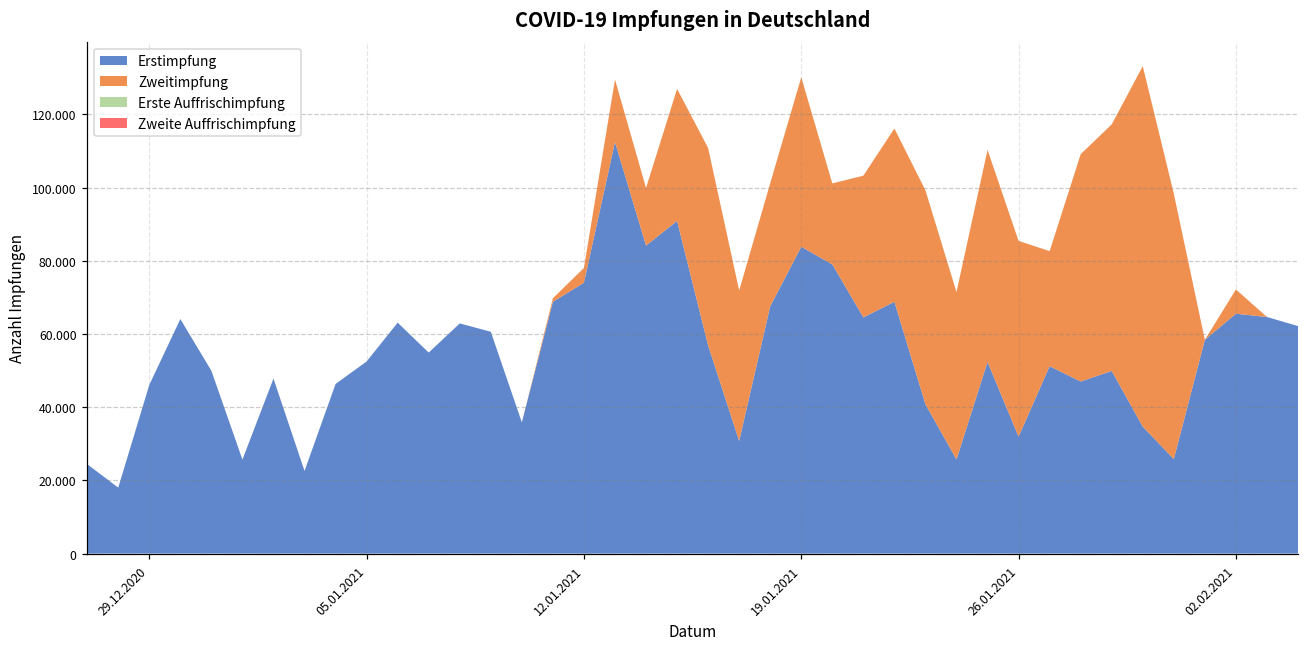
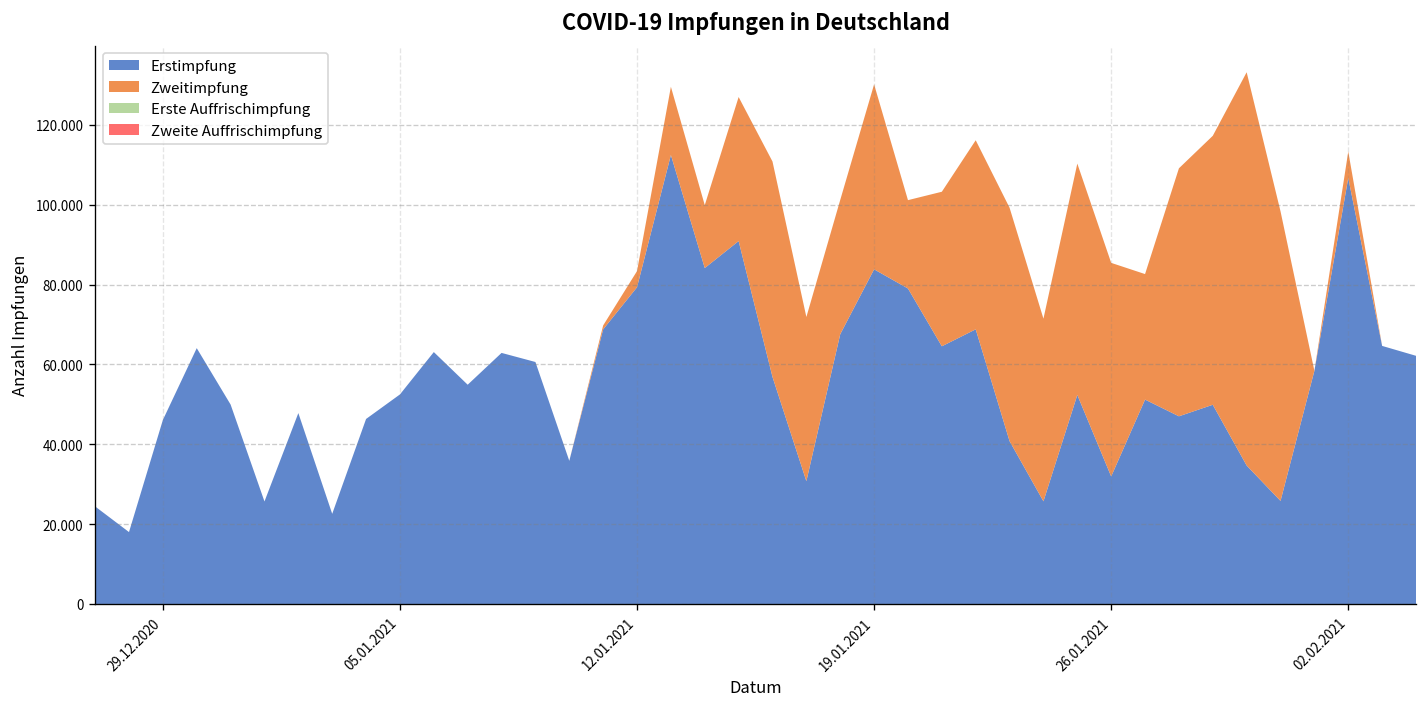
  {
    "Erstimpfung": {
-     "12.01.2021": 74,
+     "12.01.2021": 79,
      "19.01.2021": 84,
      "26.01.2021": 32,
-     "02.02.2021": 66
+     "02.02.2021": 107
    }
  }
